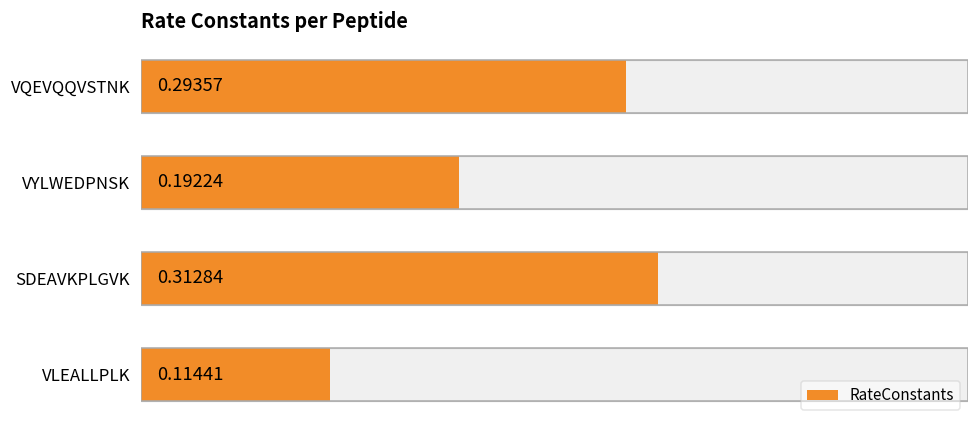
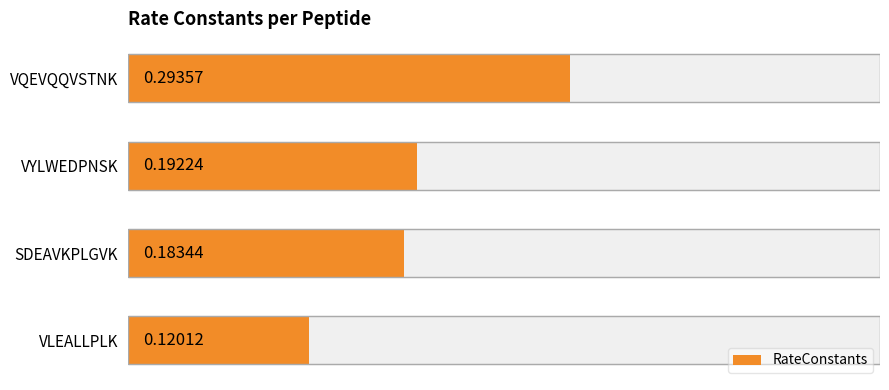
  {
    "RateConstants": {
-     "SDEAVKPLGVK": 0.31284,
-     "VLEALLPLK": 0.11441
+     "SDEAVKPLGVK": 0.18344,
+     "VLEALLPLK": 0.12012
    }
  }
